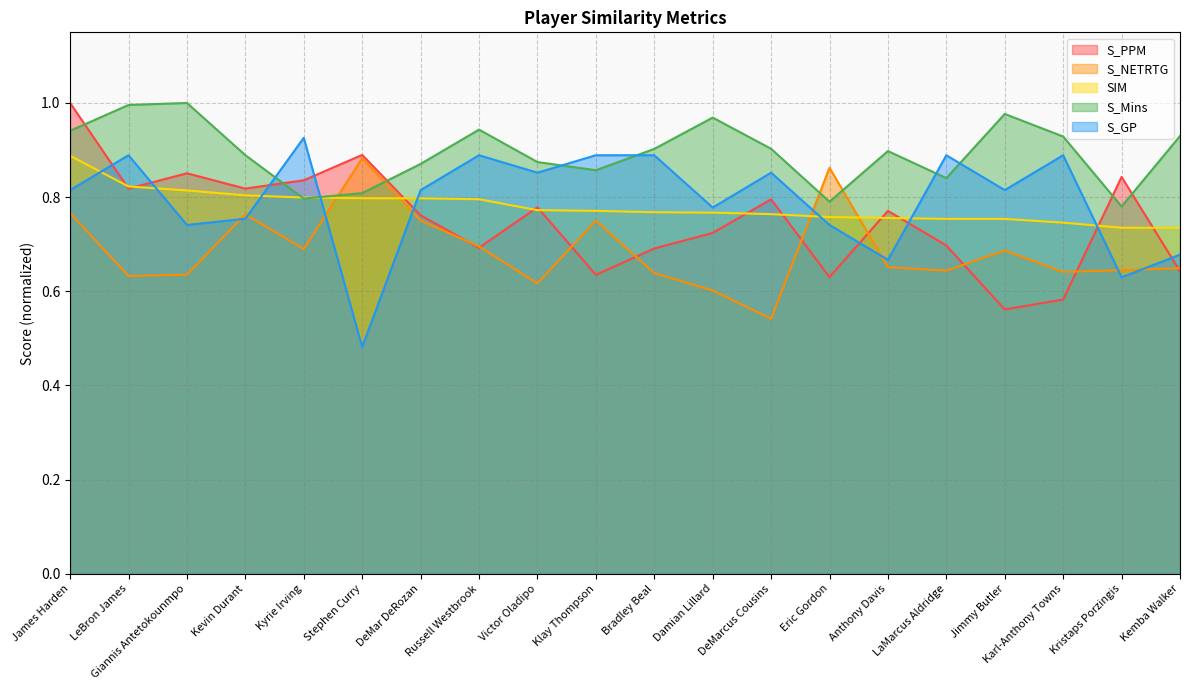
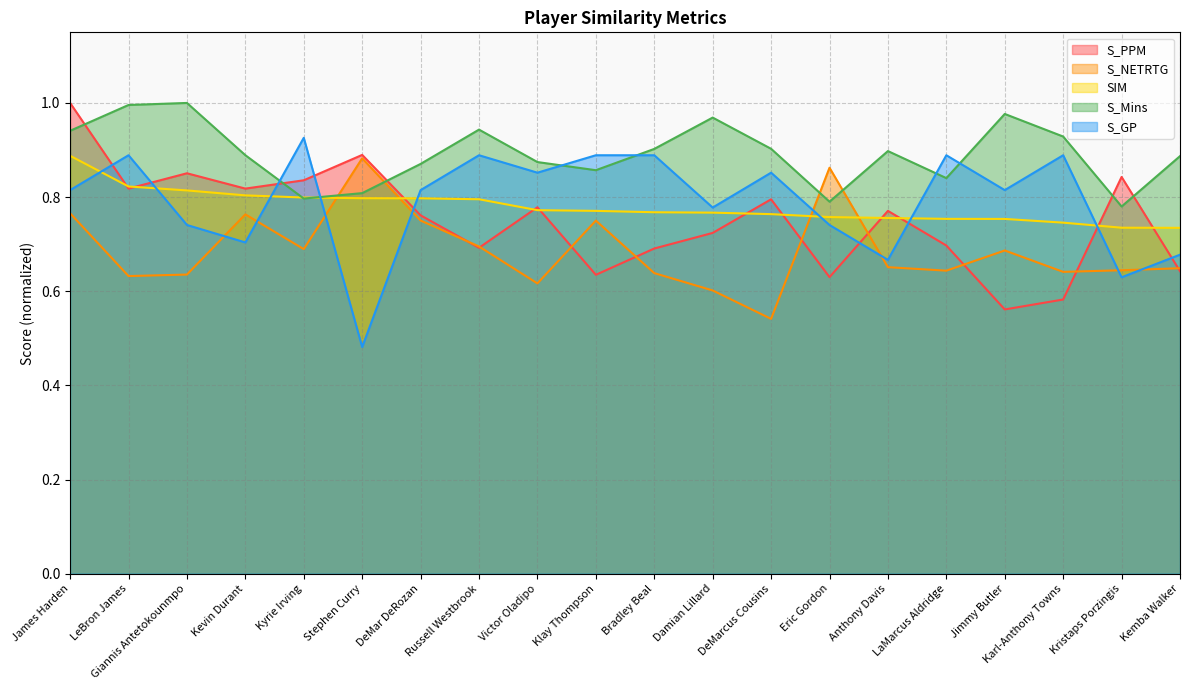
  {
    "S_PPM": {
      "James Harden": 1.00,
      "Giannis Antetokounmpo": 0.85,
      "Kevin Durant": 0.82,
      "Kyrie Irving": 0.84,
      "Stephen Curry": 0.89,
      "DeMar DeRozan": 0.76,
      "Victor Oladipo": 0.78,
      "Klay Thompson": 0.63,
      "Bradley Beal": 0.69,
      "Damian Lillard": 0.72,
      "DeMarcus Cousins": 0.80,
      "Eric Gordon": 0.63,
      "Anthony Davis": 0.77,
      "LaMarcus Aldridge": 0.70,
      "Jimmy Butler": 0.56,
      "Karl-Anthony Towns": 0.58,
      "Kristaps Porzingis": 0.84,
      "Kemba Walker": 0.64
    },
    "S_Mins": {
      "James Harden": 0.94,
      "LeBron James": 1.00,
      "Giannis Antetokounmpo": 1.00,
      "Kevin Durant": 0.89,
      "Stephen Curry": 0.81,
      "DeMar DeRozan": 0.87,
      "Russell Westbrook": 0.94,
      "Victor Oladipo": 0.87,
      "Klay Thompson": 0.86,
      "Bradley Beal": 0.90,
      "Damian Lillard": 0.97,
      "DeMarcus Cousins": 0.90,
      "Eric Gordon": 0.79,
      "Anthony Davis": 0.90,
      "LaMarcus Aldridge": 0.84,
      "Jimmy Butler": 0.98,
      "Karl-Anthony Towns": 0.93,
      "Kristaps Porzingis": 0.78,
-     "Kemba Walker": 0.93
+     "Kemba Walker": 0.89
    },
    "S_GP": {
      "James Harden": 0.81,
      "LeBron James": 0.89,
      "Giannis Antetokounmpo": 0.74,
-     "Kevin Durant": 0.75,
+     "Kevin Durant": 0.70,
      "Kyrie Irving": 0.93,
      "Stephen Curry": 0.48,
      "DeMar DeRozan": 0.81,
      "Russell Westbrook": 0.89,
      "Victor Oladipo": 0.85,
      "Klay Thompson": 0.89,
      "Bradley Beal": 0.89,
      "Damian Lillard": 0.78,
      "DeMarcus Cousins": 0.85,
      "Eric Gordon": 0.74,
      "Anthony Davis": 0.67,
      "LaMarcus Aldridge": 0.89,
      "Jimmy Butler": 0.81,
      "Karl-Anthony Towns": 0.89,
      "Kristaps Porzingis": 0.63,
      "Kemba Walker": 0.68
    }
  }
